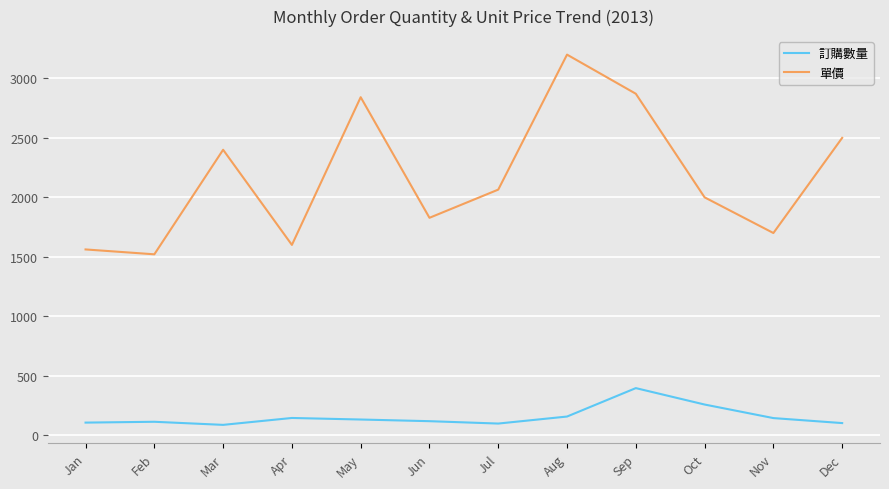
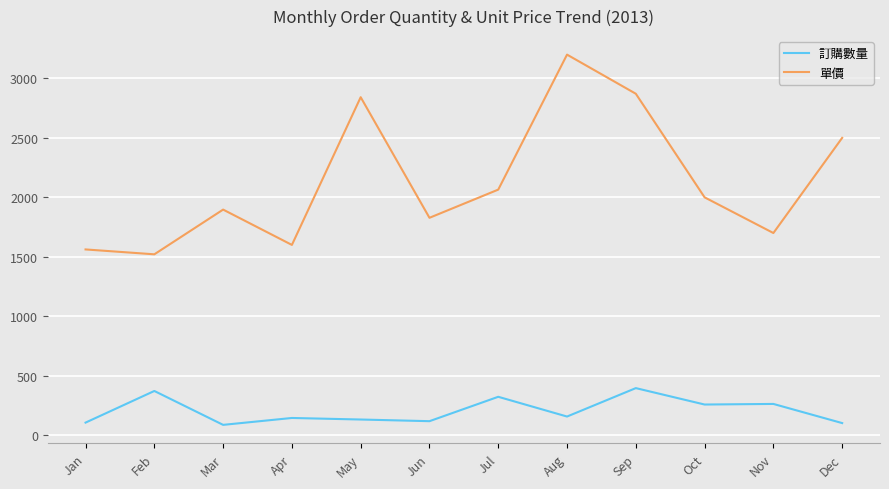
  {
    "訂購數量": {
      "Jan": 110,
-     "Feb": 110,
+     "Feb": 370,
      "Mar": 90,
      "Apr": 150,
      "May": 130,
      "Jun": 120,
-     "Jul": 100,
+     "Jul": 320,
      "Aug": 160,
      "Sep": 400,
      "Oct": 260,
-     "Nov": 140,
+     "Nov": 260,
      "Dec": 100
    },
    "單價": {
      "Jan": 1560,
      "Feb": 1520,
-     "Mar": 2400,
+     "Mar": 1900,
      "Apr": 1600,
      "May": 2840,
      "Jun": 1830,
      "Jul": 2070,
      "Aug": 3200,
      "Sep": 2870,
      "Oct": 2000,
      "Nov": 1700,
      "Dec": 2500
    }
  }
